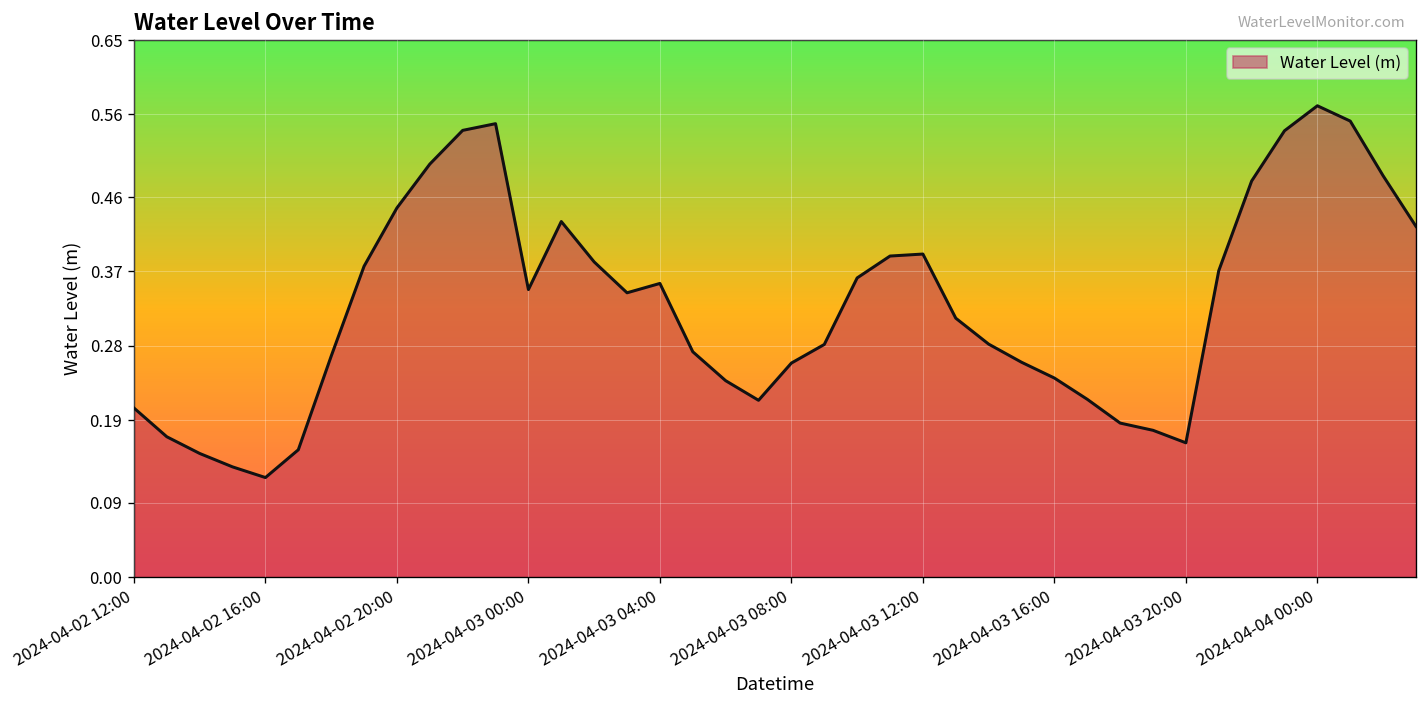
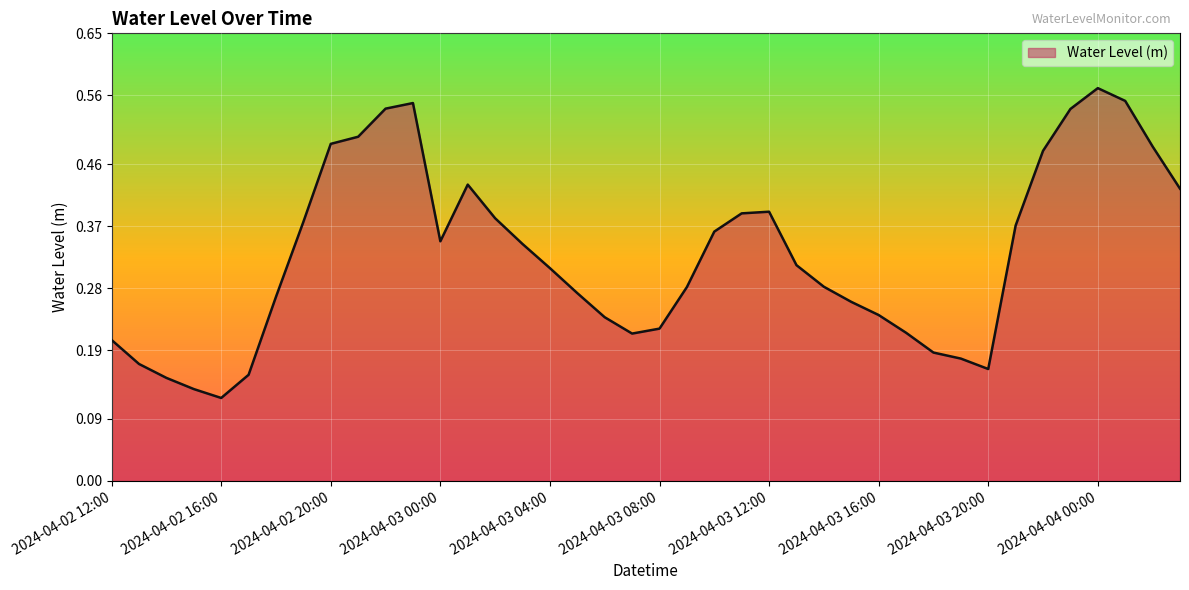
  {
    "2024-04-02 12:00": 0.20,
    "2024-04-02 16:00": 0.12,
-   "2024-04-02 20:00": 0.45,
+   "2024-04-02 20:00": 0.49,
    "2024-04-03 00:00": 0.35,
-   "2024-04-03 04:00": 0.36,
-   "2024-04-03 08:00": 0.26,
+   "2024-04-03 04:00": 0.31,
+   "2024-04-03 08:00": 0.22,
    "2024-04-03 12:00": 0.39,
    "2024-04-03 16:00": 0.24,
    "2024-04-03 20:00": 0.16,
    "2024-04-04 00:00": 0.57
  }
